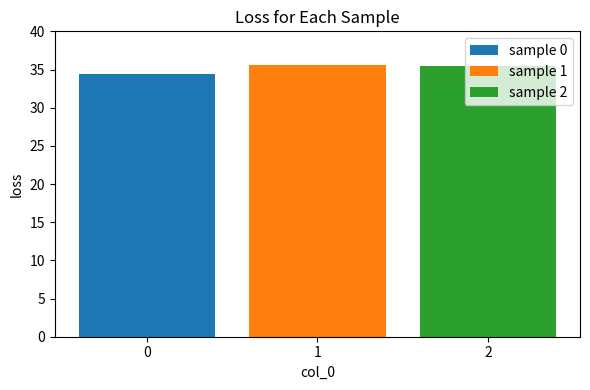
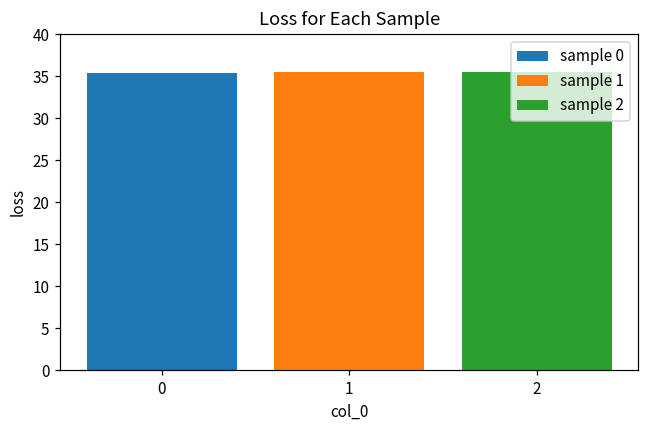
  {
-   "0": 34,
+   "0": 35,
    "1": 36
  }
